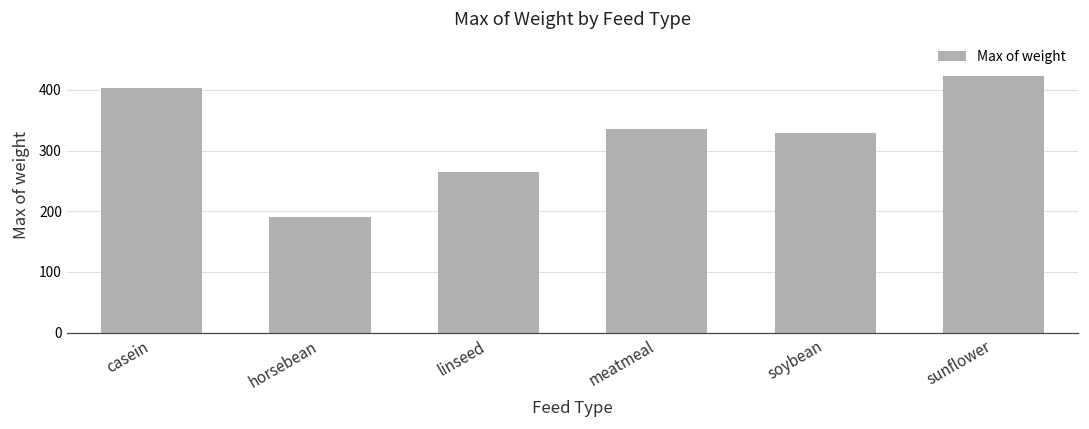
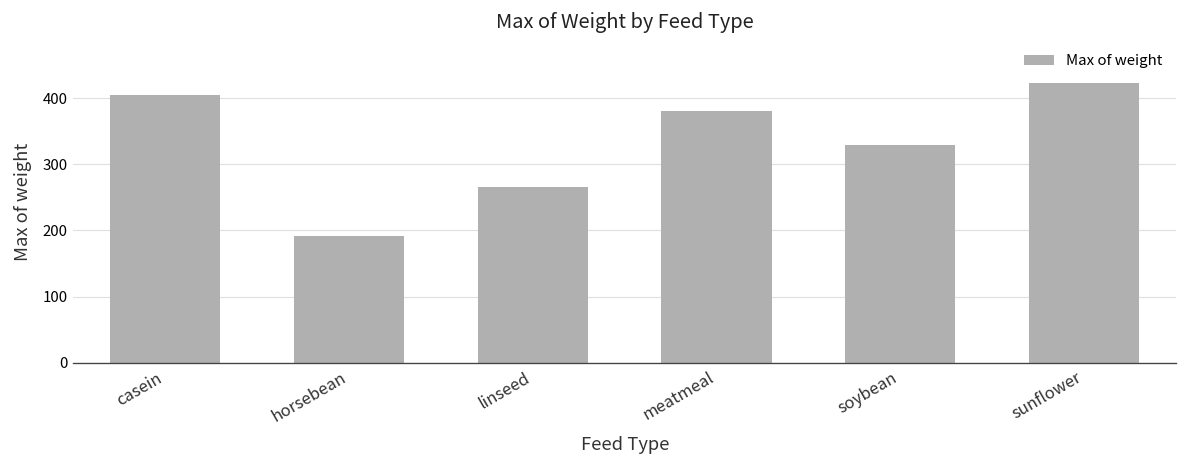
  {
    "casein": 400,
    "horsebean": 190,
    "linseed": 270,
-   "meatmeal": 340,
+   "meatmeal": 380,
    "soybean": 330,
    "sunflower": 420
  }
